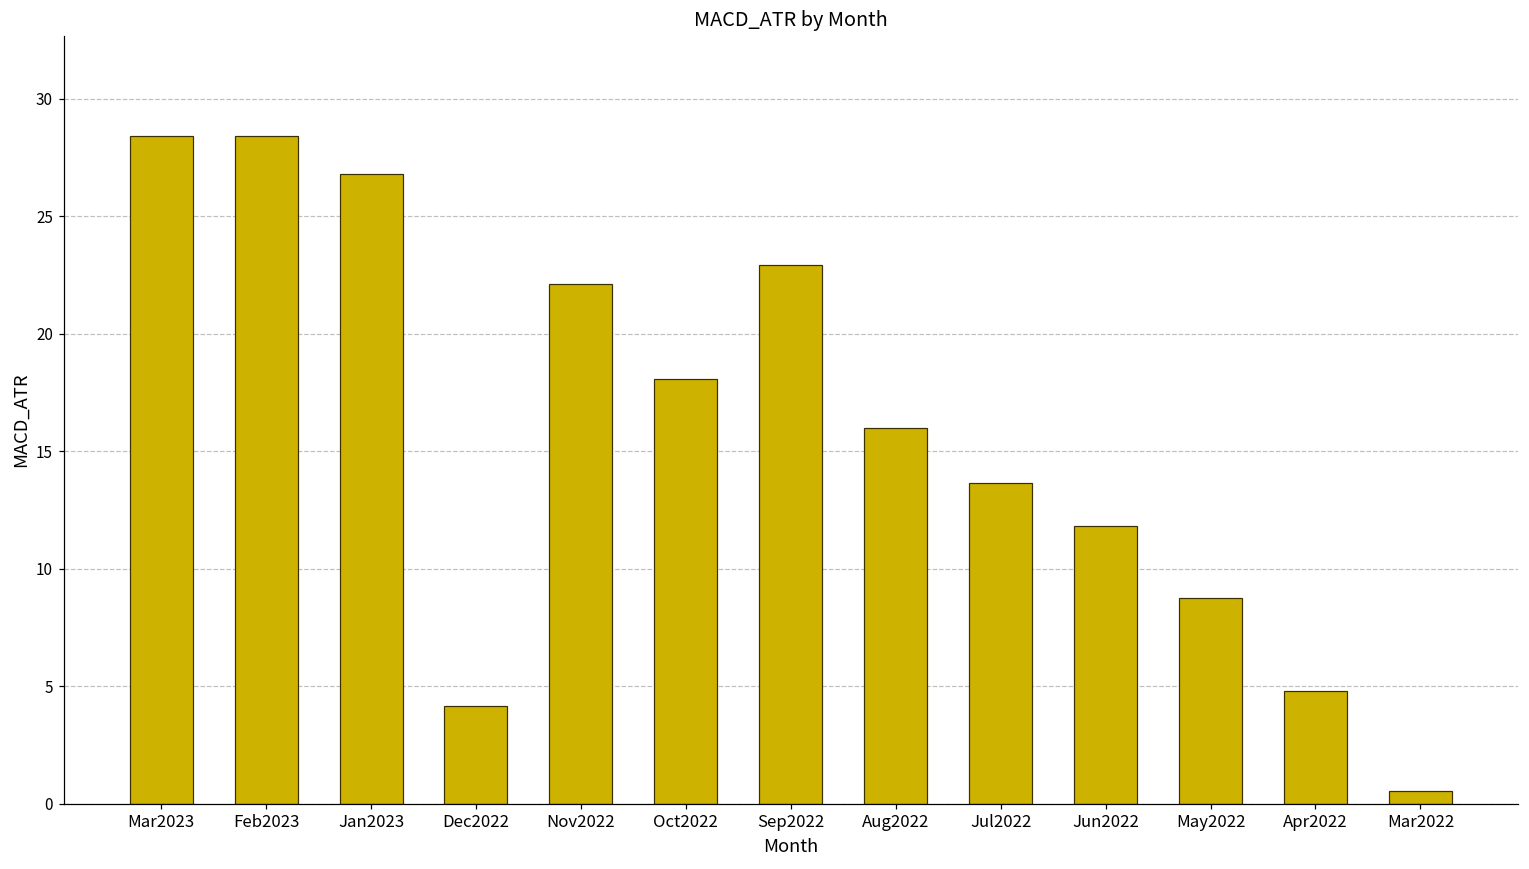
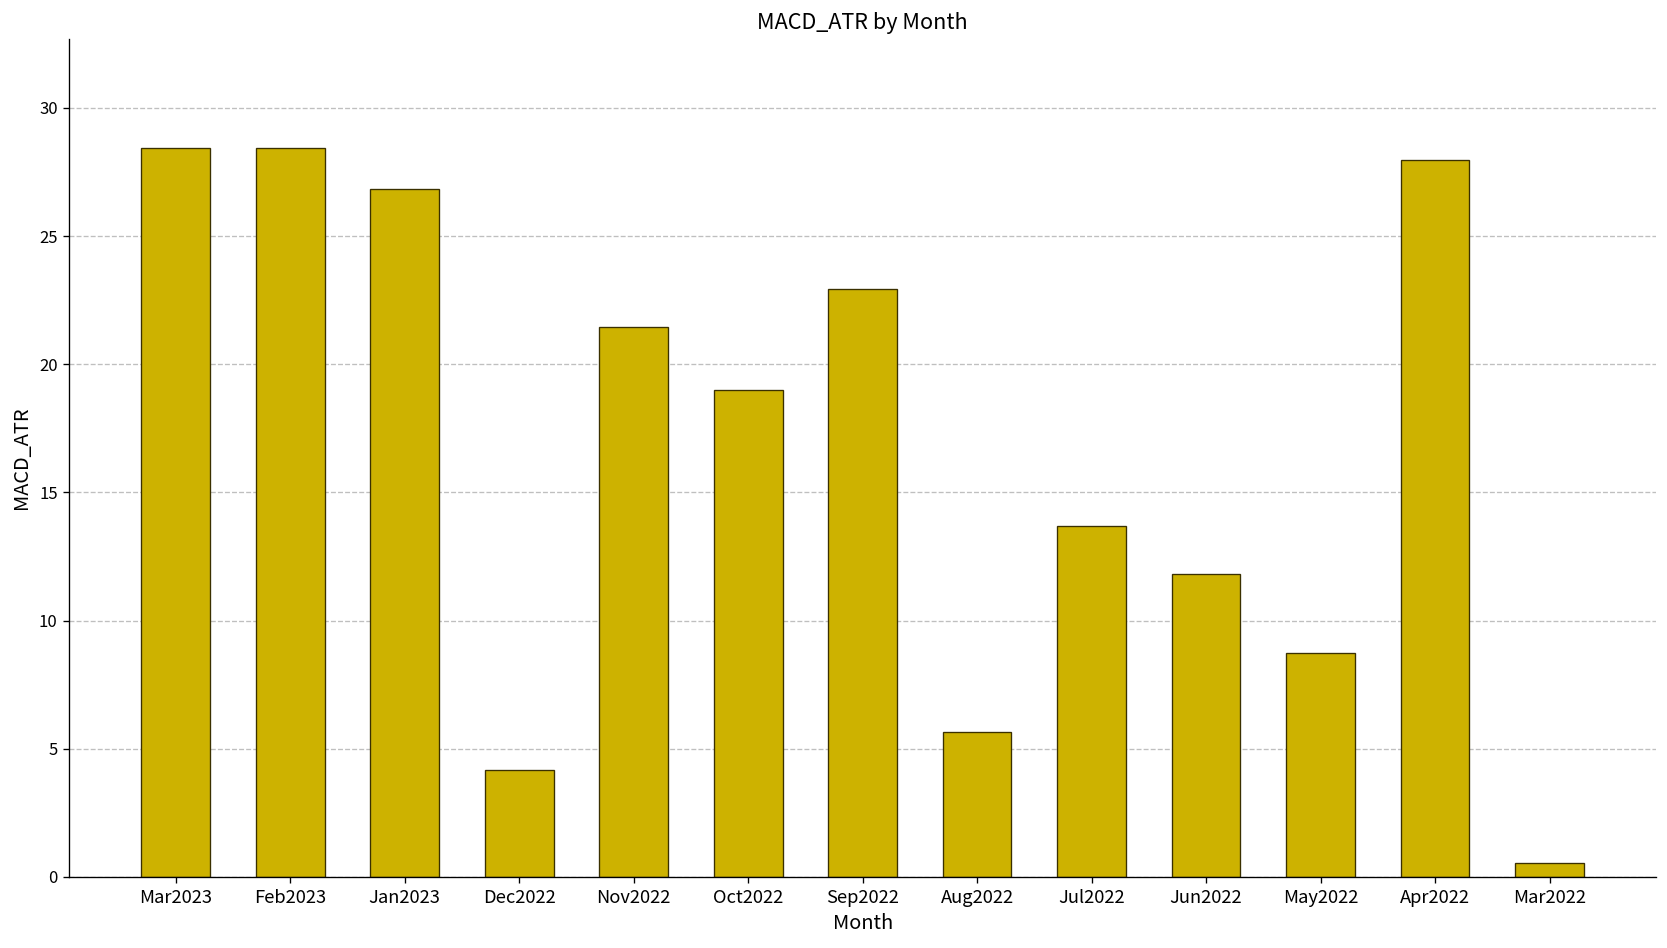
  {
    "Mar2023": 28.4,
    "Feb2023": 28.4,
    "Jan2023": 26.8,
    "Dec2022": 4.2,
-   "Nov2022": 22.1,
-   "Oct2022": 18.1,
+   "Nov2022": 21.5,
+   "Oct2022": 19.0,
    "Sep2022": 23.0,
-   "Aug2022": 16.0,
+   "Aug2022": 5.6,
    "Jul2022": 13.7,
    "Jun2022": 11.8,
    "May2022": 8.7,
-   "Apr2022": 4.8,
+   "Apr2022": 28.0,
    "Mar2022": 0.6
  }
